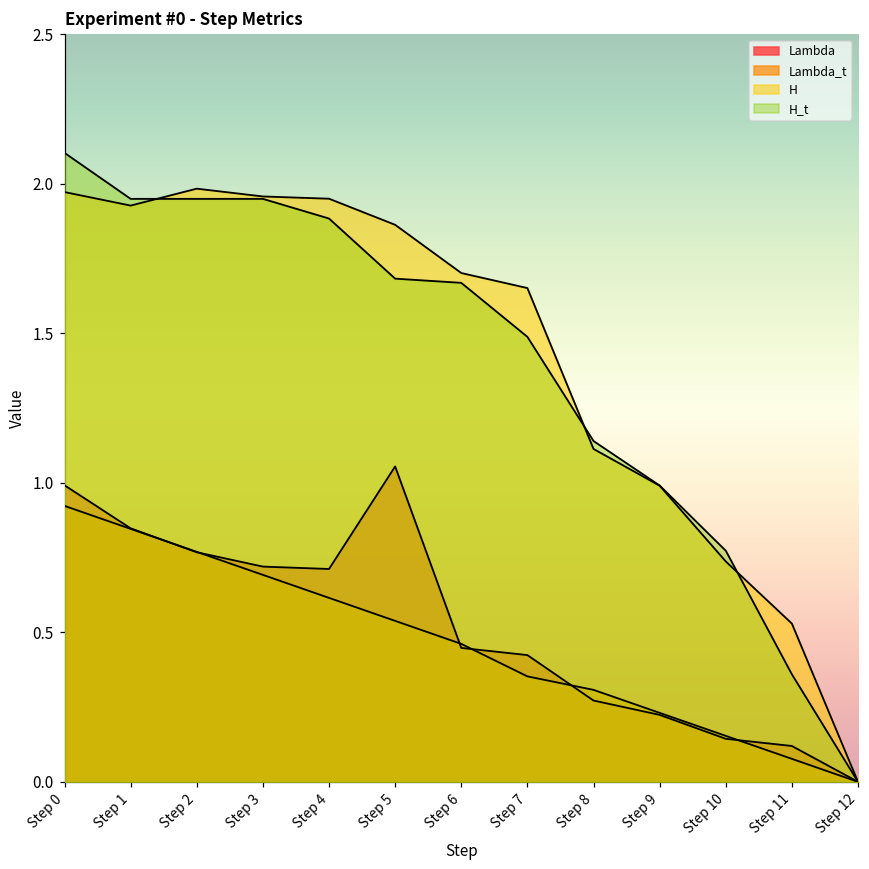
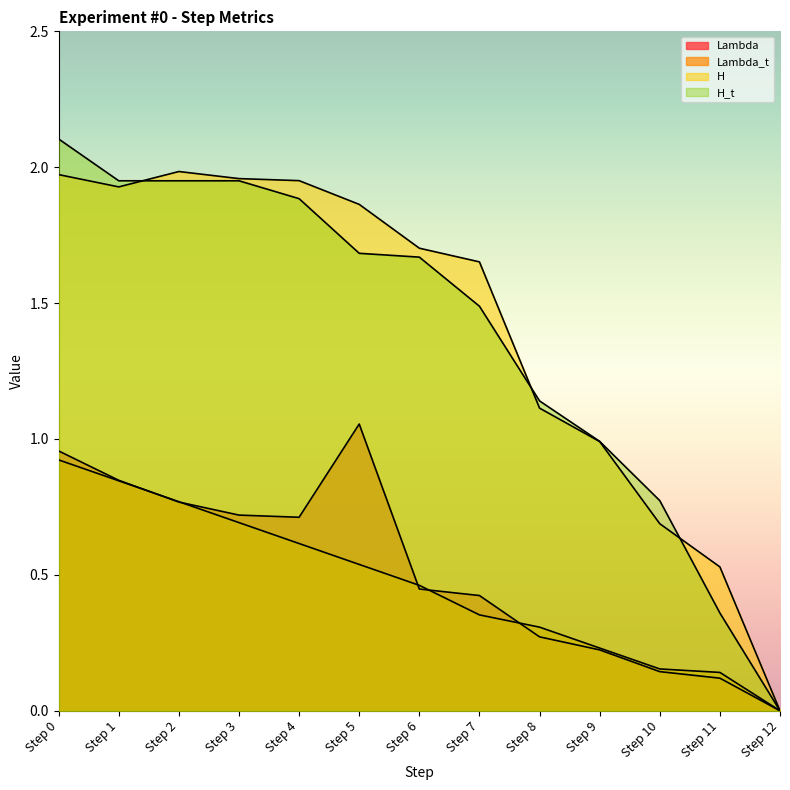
  {
    "Lambda": {
-     "Step 0": 0.99,
+     "Step 0": 0.96,
      "Step 3": 0.72,
      "Step 4": 0.71,
      "Step 5": 1.06,
      "Step 6": 0.45,
      "Step 7": 0.42,
      "Step 8": 0.27,
      "Step 10": 0.14,
      "Step 11": 0.12
    },
    "Lambda_t": {
      "Step 0": 0.92,
      "Step 3": 0.69,
      "Step 4": 0.62,
      "Step 5": 0.54,
      "Step 6": 0.46,
      "Step 7": 0.35,
      "Step 8": 0.31,
      "Step 10": 0.15,
-     "Step 11": 0.08
+     "Step 11": 0.14
    },
    "H": {
      "Step 0": 1.97,
      "Step 1": 1.93,
      "Step 2": 1.98,
      "Step 4": 1.95,
      "Step 5": 1.86,
      "Step 6": 1.70,
      "Step 7": 1.65,
      "Step 8": 1.11,
-     "Step 10": 0.74,
+     "Step 10": 0.69,
      "Step 11": 0.53
    },
    "H_t": {
      "Step 0": 2.10,
      "Step 1": 1.95,
      "Step 2": 1.95,
      "Step 4": 1.88,
      "Step 5": 1.68,
      "Step 6": 1.67,
      "Step 7": 1.49,
      "Step 8": 1.14,
      "Step 10": 0.77,
      "Step 11": 0.36
    }
  }
